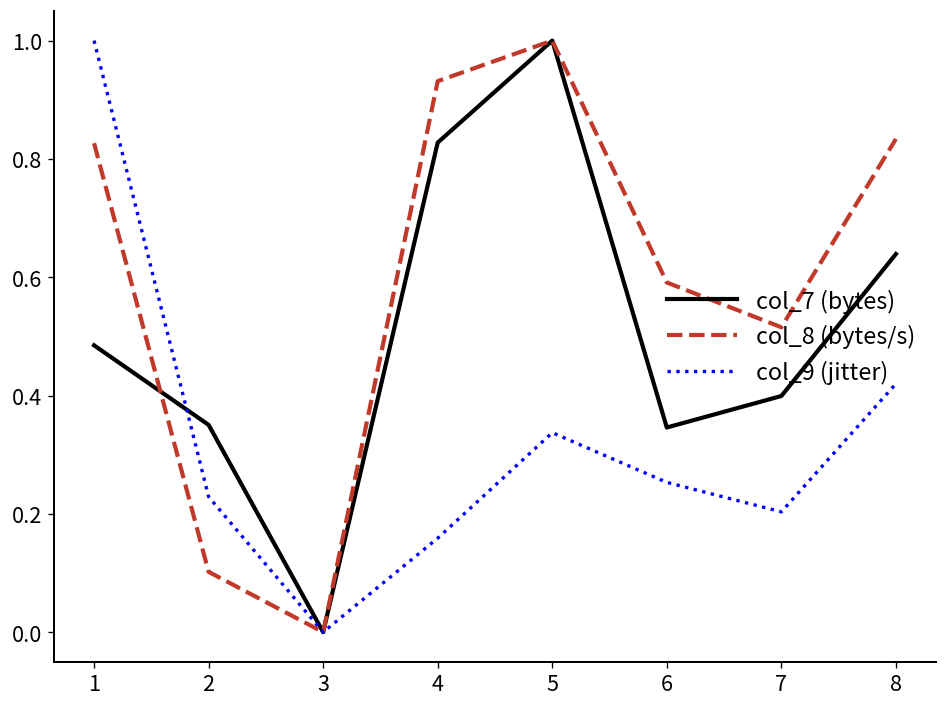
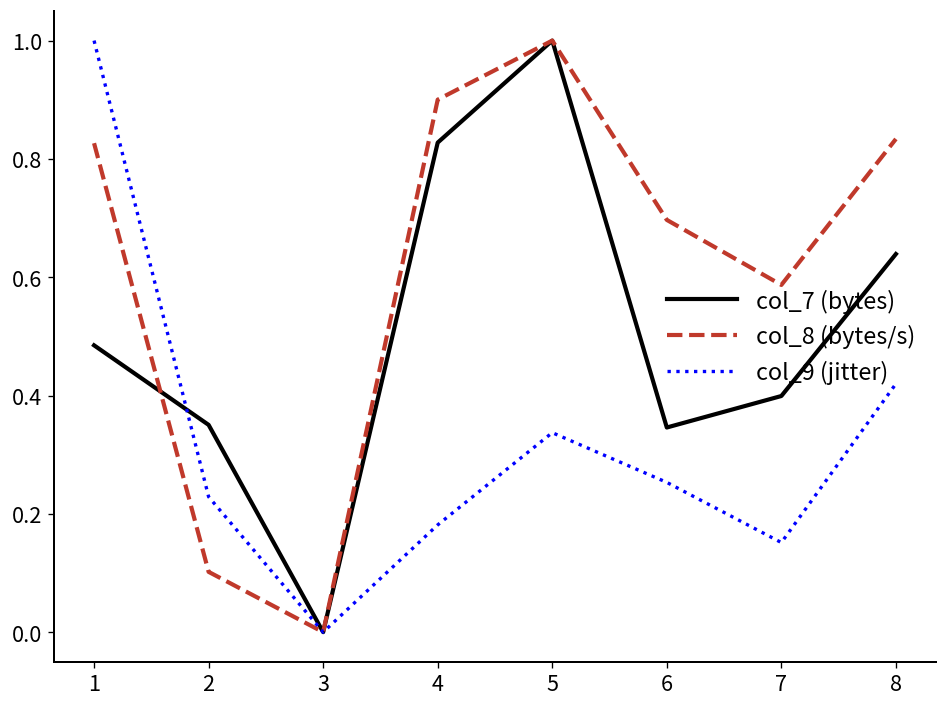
  {
    "col_7 (bytes)": {
      "1": 0.48,
      "2": 0.35,
      "4": 0.83,
      "6": 0.35,
      "7": 0.40,
      "8": 0.64
    },
    "col_8 (bytes/s)": {
      "1": 0.83,
      "2": 0.10,
-     "4": 0.93,
-     "6": 0.59,
-     "7": 0.52,
+     "4": 0.90,
+     "6": 0.70,
+     "7": 0.59,
      "8": 0.83
    },
    "col_9 (jitter)": {
      "1": 1.00,
      "2": 0.23,
-     "4": 0.16,
+     "4": 0.18,
      "5": 0.34,
      "6": 0.25,
-     "7": 0.20,
+     "7": 0.15,
      "8": 0.42
    }
  }
